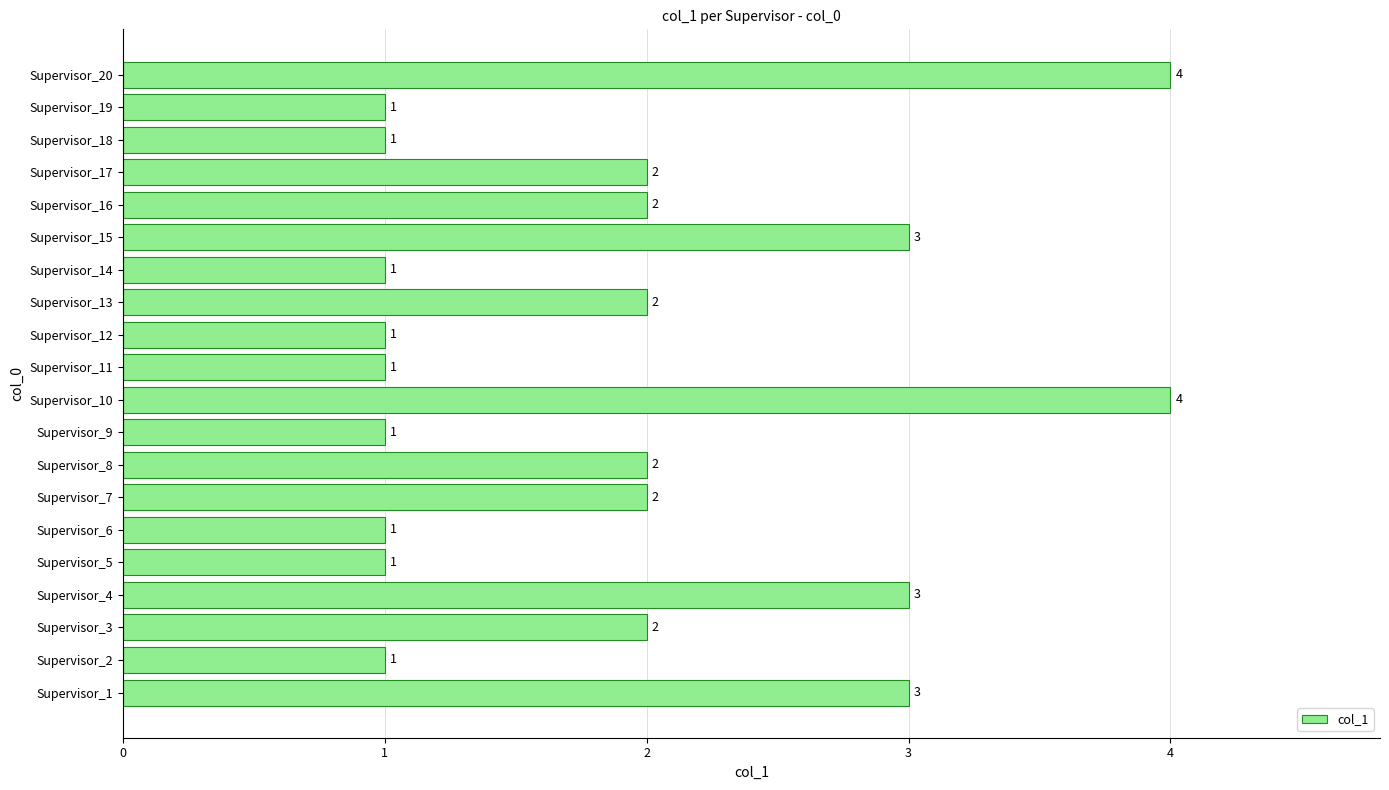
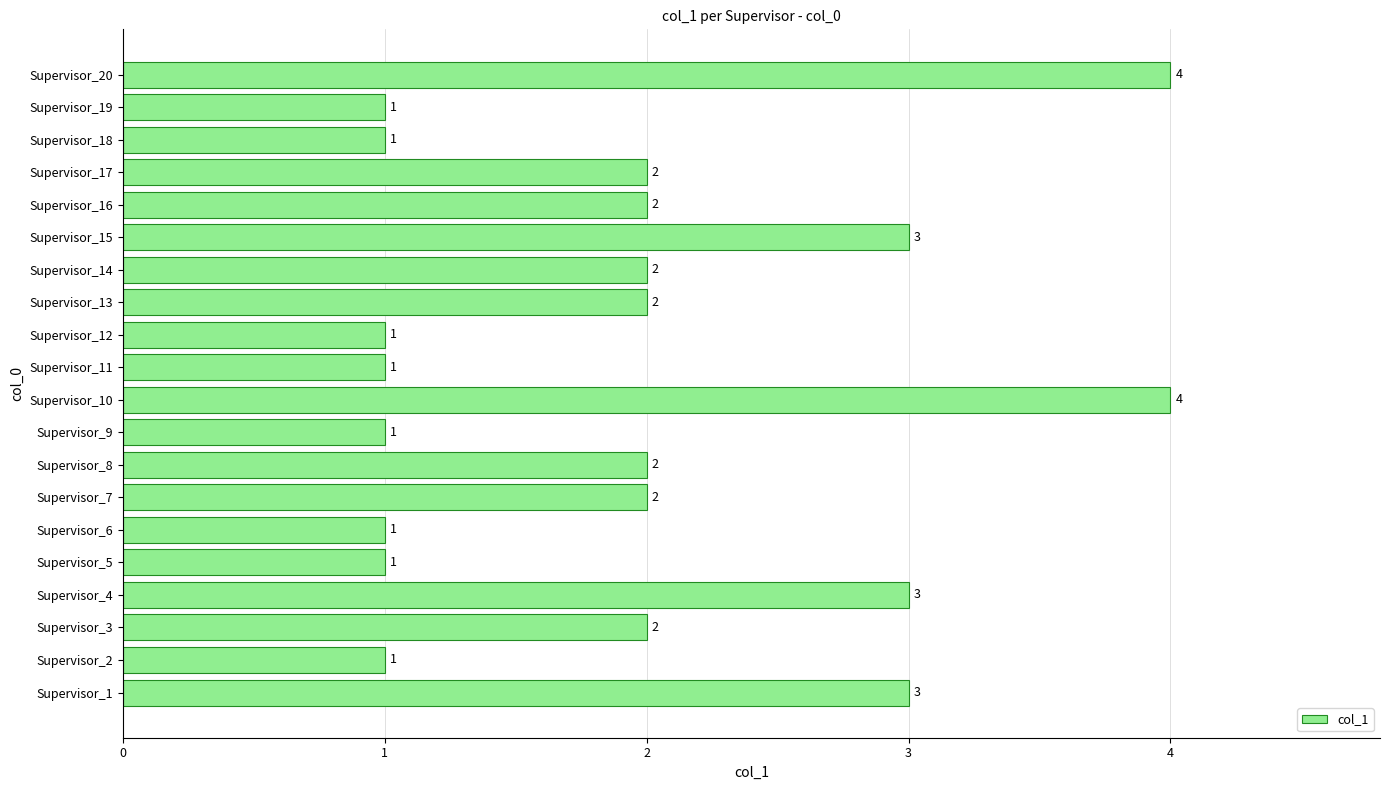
  {
    "Supervisor_20": 4,
    "Supervisor_19": 1,
    "Supervisor_18": 1,
    "Supervisor_17": 2,
    "Supervisor_16": 2,
    "Supervisor_15": 3,
-   "Supervisor_14": 1,
+   "Supervisor_14": 2,
    "Supervisor_13": 2,
    "Supervisor_12": 1,
    "Supervisor_11": 1,
    "Supervisor_10": 4,
    "Supervisor_9": 1,
    "Supervisor_8": 2,
    "Supervisor_7": 2,
    "Supervisor_6": 1,
    "Supervisor_5": 1,
    "Supervisor_4": 3,
    "Supervisor_3": 2,
    "Supervisor_2": 1,
    "Supervisor_1": 3
  }
